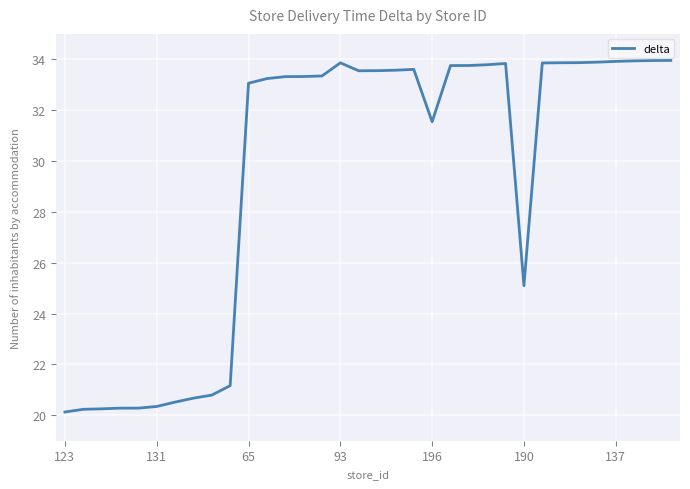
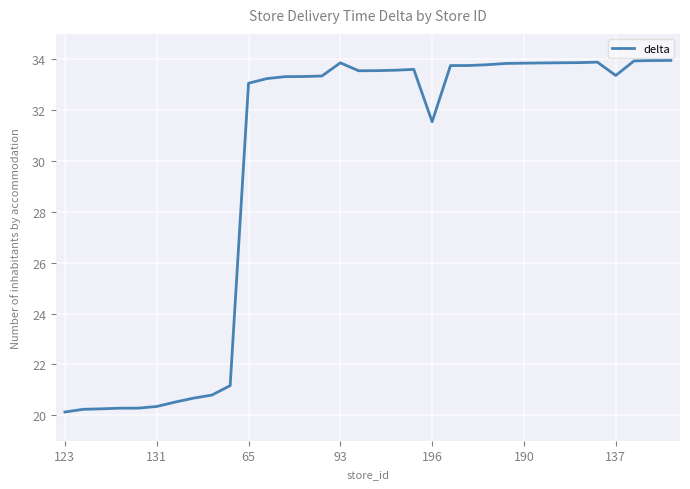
  {
    "123": 20.1,
    "131": 20.3,
    "65": 33.1,
    "93": 33.9,
    "196": 31.5,
-   "190": 25.1,
-   "137": 33.9
+   "190": 33.8,
+   "137": 33.4
  }
